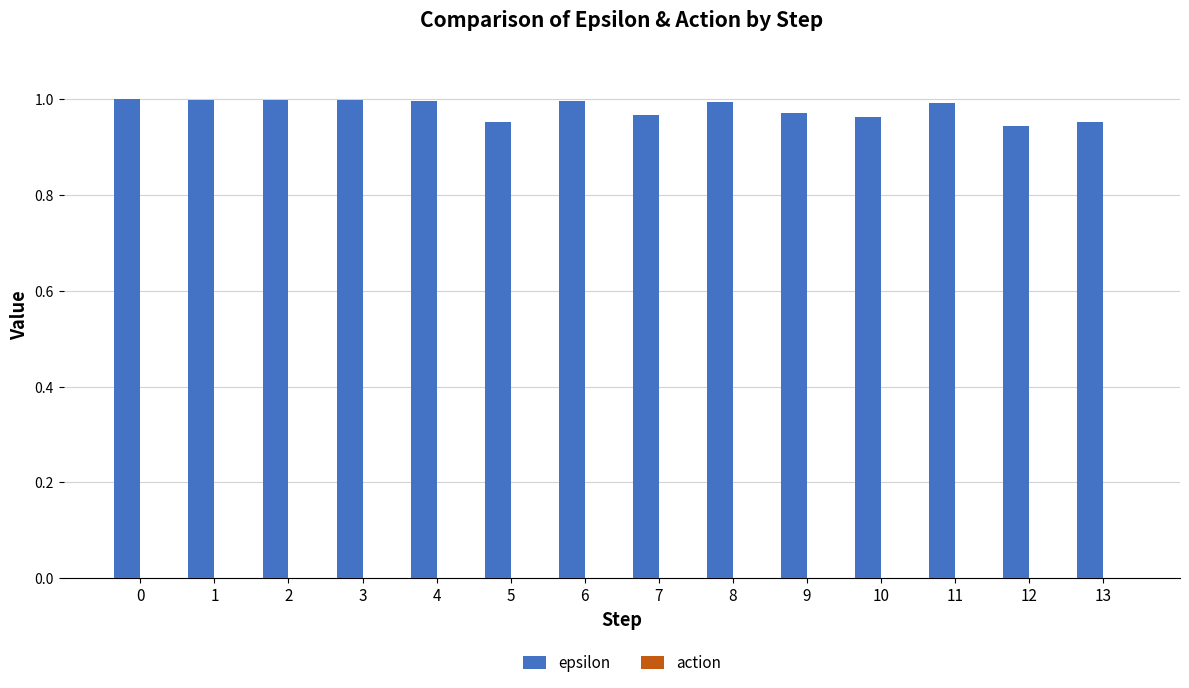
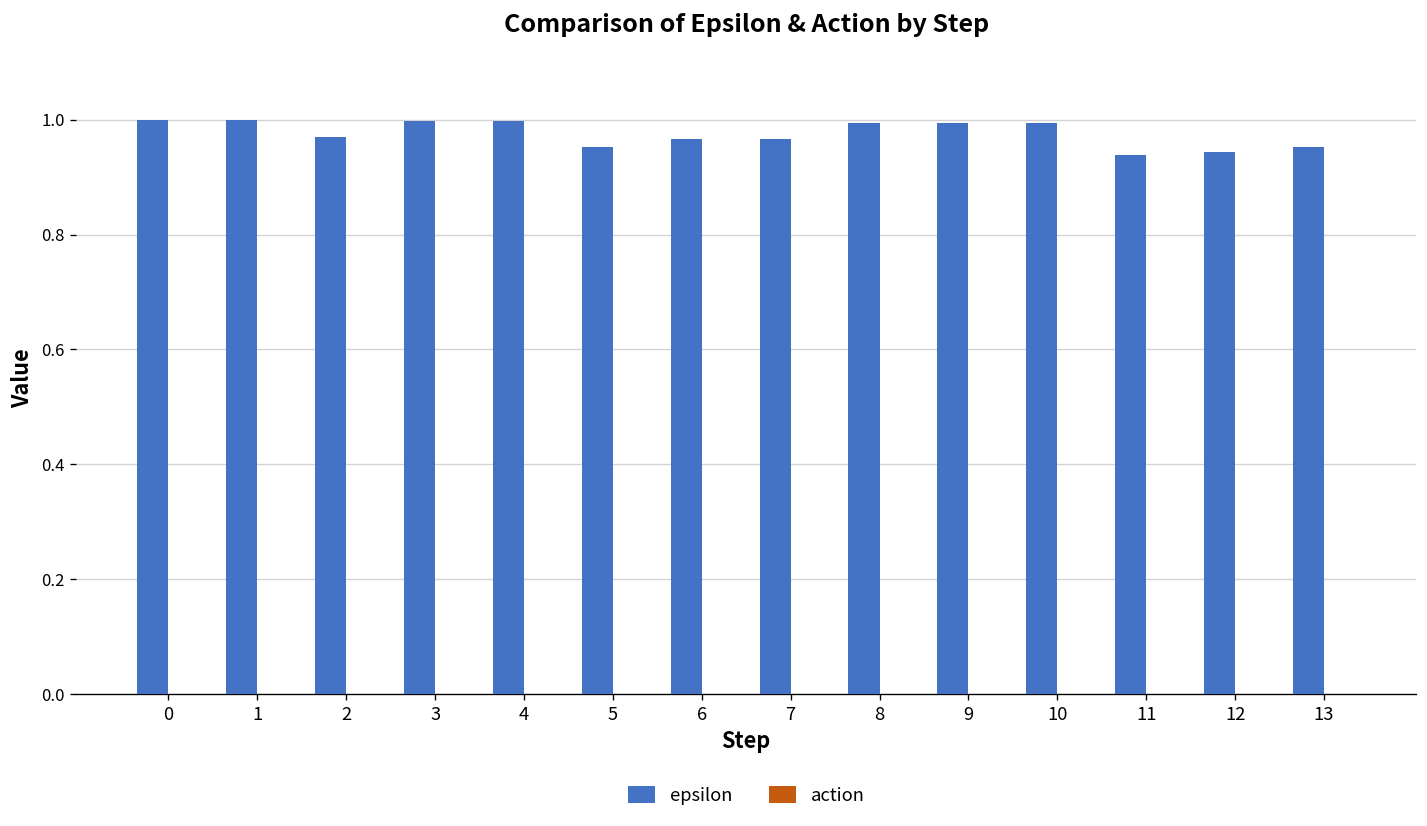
  {
    "epsilon": {
      "0": 1.00,
      "1": 1.00,
-     "2": 1.00,
+     "2": 0.97,
      "3": 1.00,
      "4": 1.00,
      "5": 0.95,
-     "6": 1.00,
+     "6": 0.97,
      "7": 0.97,
      "8": 1.00,
-     "9": 0.97,
-     "10": 0.96,
-     "11": 0.99,
+     "9": 0.99,
+     "10": 0.99,
+     "11": 0.94,
      "12": 0.94,
      "13": 0.95
    },
    "action": {
      "0": 0.00,
      "1": 0.00,
      "2": 0.00,
      "3": 0.00,
      "4": 0.00,
      "5": 0.00,
      "6": 0.00,
      "7": 0.00,
      "8": 0.00,
      "9": 0.00,
      "10": 0.00,
      "11": 0.00,
      "12": 0.00,
      "13": 0.00
    }
  }
